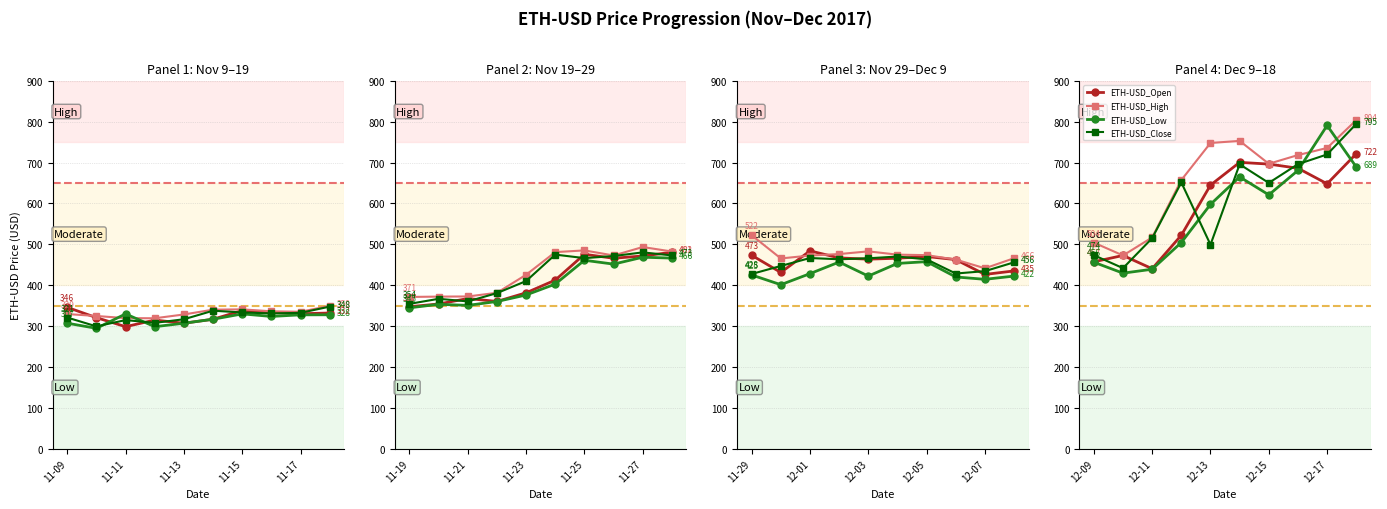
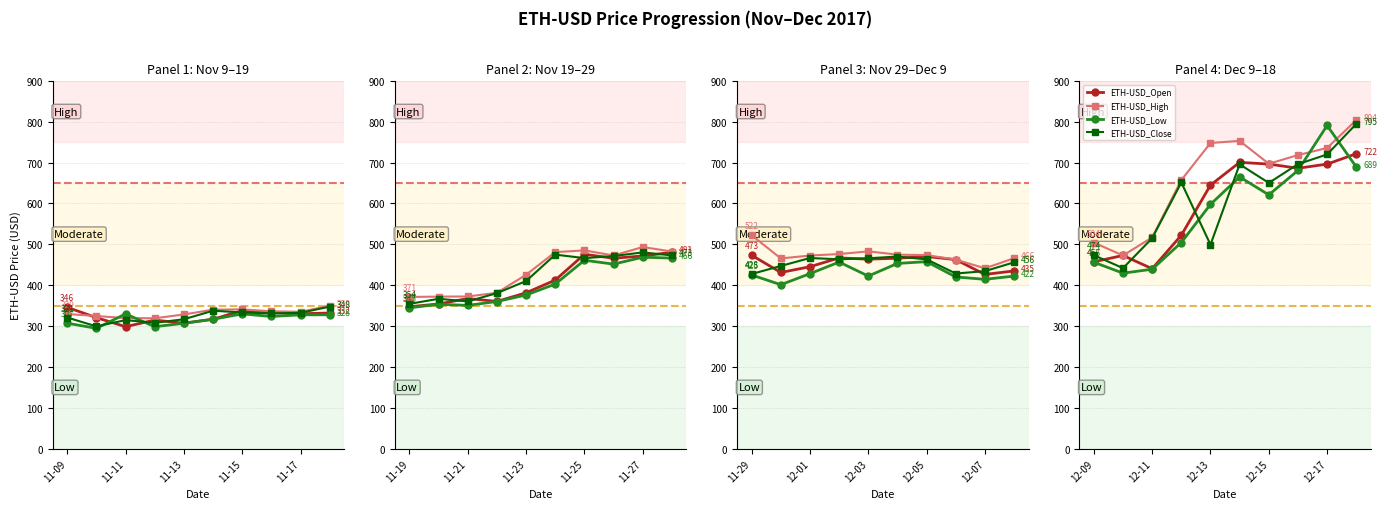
  {
    "Panel 1: Nov 9–19": {
      "ETH-USD_Open": {
        "11-11": 300
      },
      "ETH-USD_High": {
        "11-13": 330
      },
      "ETH-USD_Low": {
        "11-11": 330
      },
      "ETH-USD_Close": {
        "11-13": 320
      }
    },
    "Panel 2: Nov 19–29": {
      "ETH-USD_Open": {
        "11-25": 480
      },
      "ETH-USD_High": {
        "11-23": 430,
        "11-25": 490,
        "11-27": 490
      },
      "ETH-USD_Low": {
        "11-21": 350
      },
      "ETH-USD_Close": {
        "11-21": 360,
        "11-23": 410,
        "11-27": 480
      }
    },
    "Panel 3: Nov 29–Dec 9": {
      "ETH-USD_Open": {
-       "12-01": 480,
+       "12-01": 450,
        "12-07": 430
      },
      "ETH-USD_High": {
        "12-03": 480,
        "12-07": 440
      },
      "ETH-USD_Low": {
        "12-01": 430,
        "12-03": 420,
        "12-07": 410
      },
      "ETH-USD_Close": {
        "12-07": 430
      }
    },
    "Panel 4: Dec 9–18": {
      "ETH-USD_Open": {
        "12-13": 640,
-       "12-17": 650
+       "12-17": 700
      },
      "ETH-USD_High": {
        "12-13": 750,
        "12-17": 740
      },
      "ETH-USD_Low": {
        "12-13": 600,
        "12-15": 620,
        "12-17": 790
      },
      "ETH-USD_Close": {
        "12-13": 500,
        "12-15": 650,
        "12-17": 720
      }
    }
  }
